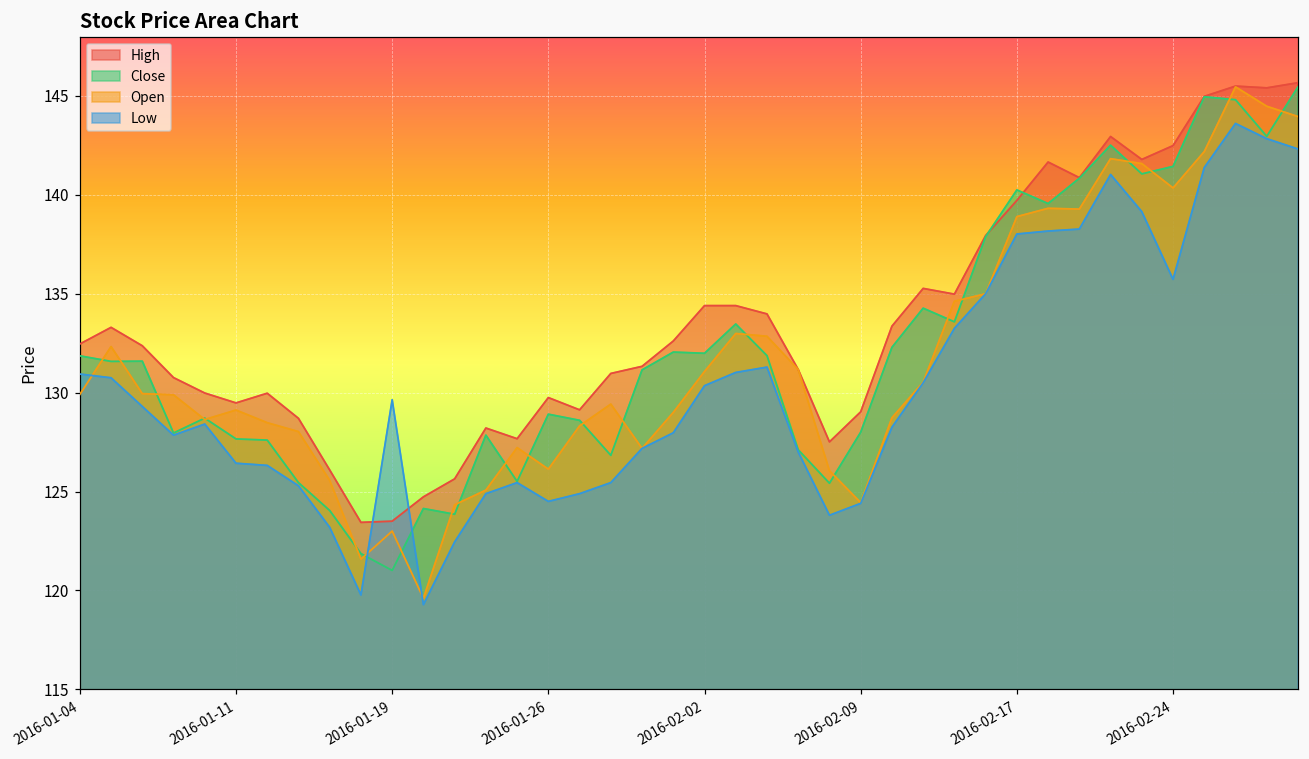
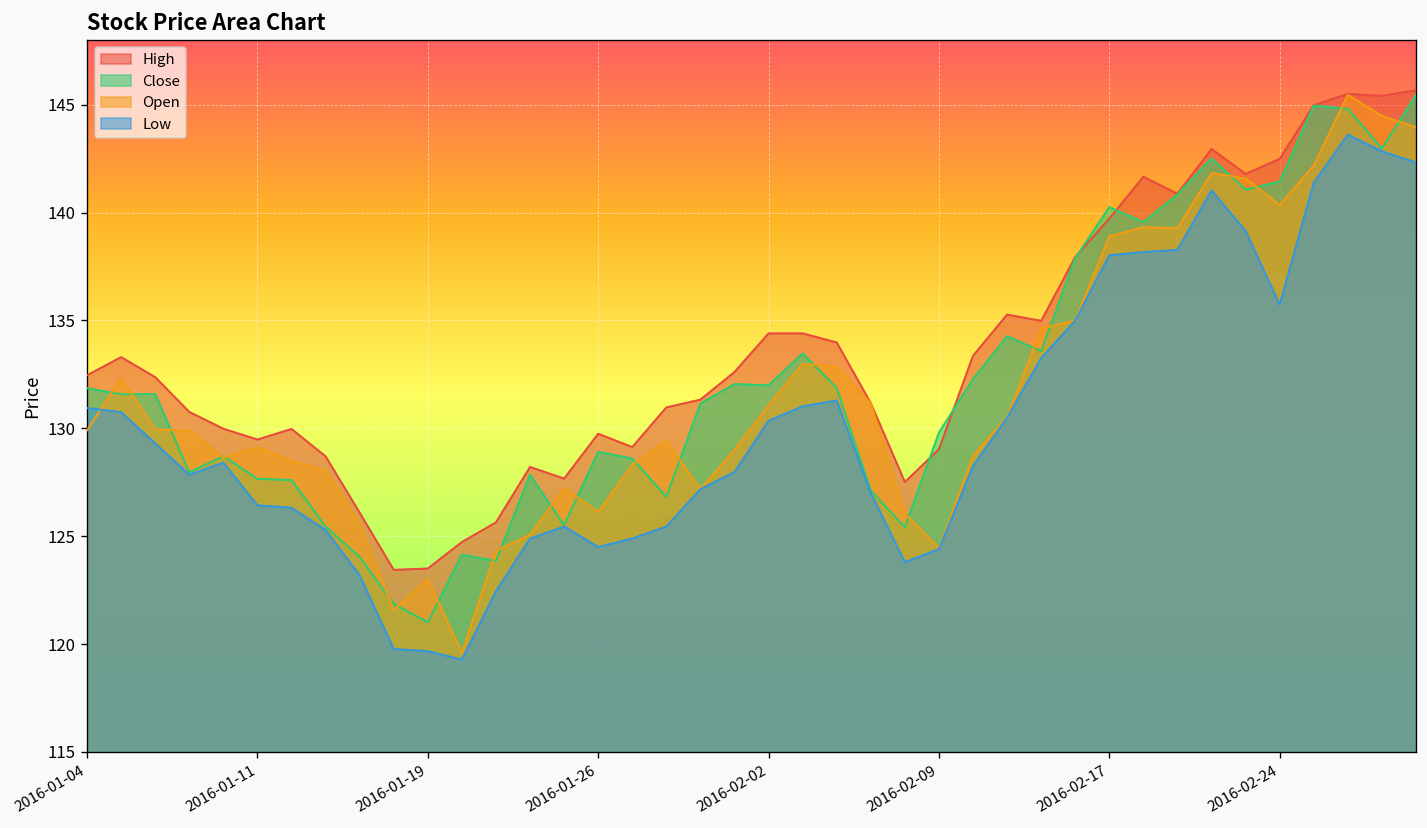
  {
    "High": {
      "2016-01-04": 132.5,
      "2016-01-11": 129.5,
      "2016-01-19": 123.5,
      "2016-01-26": 129.8,
      "2016-02-02": 134.4,
      "2016-02-09": 129.0,
      "2016-02-17": 139.7,
      "2016-02-24": 142.5
    },
    "Close": {
      "2016-01-04": 131.9,
      "2016-01-11": 127.7,
      "2016-01-19": 121.0,
      "2016-01-26": 128.9,
      "2016-02-02": 132.0,
-     "2016-02-09": 128.0,
+     "2016-02-09": 129.8,
      "2016-02-17": 140.3,
      "2016-02-24": 141.4
    },
    "Open": {
      "2016-01-04": 129.9,
      "2016-01-11": 129.1,
      "2016-01-19": 123.0,
      "2016-01-26": 126.1,
      "2016-02-02": 131.1,
      "2016-02-17": 138.9,
      "2016-02-24": 140.4
    },
    "Low": {
      "2016-01-04": 130.9,
      "2016-01-11": 126.4,
-     "2016-01-19": 129.6,
+     "2016-01-19": 119.7,
      "2016-01-26": 124.5,
      "2016-02-02": 130.4,
      "2016-02-17": 138.0,
      "2016-02-24": 135.7
    }
  }
